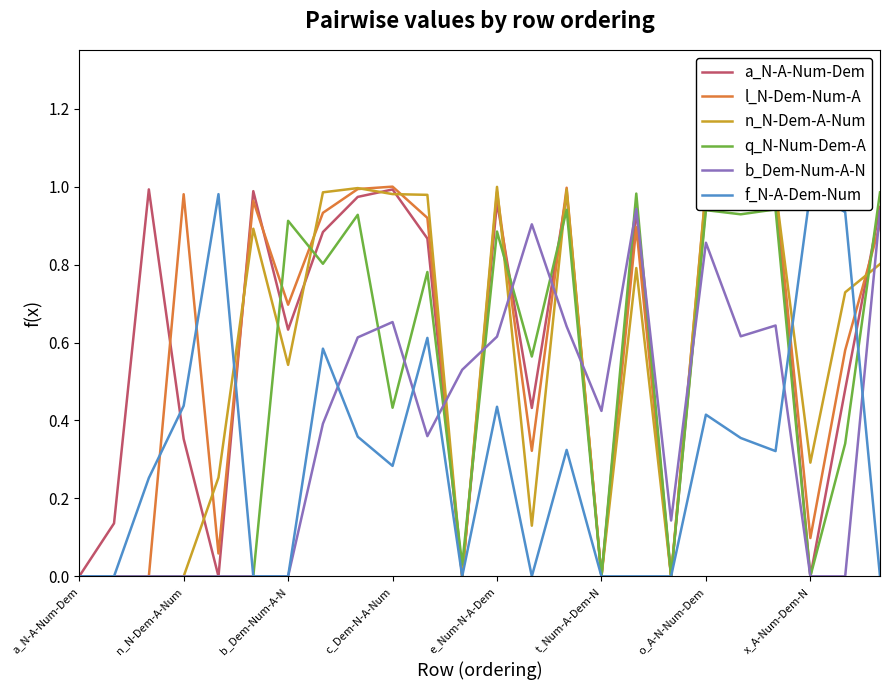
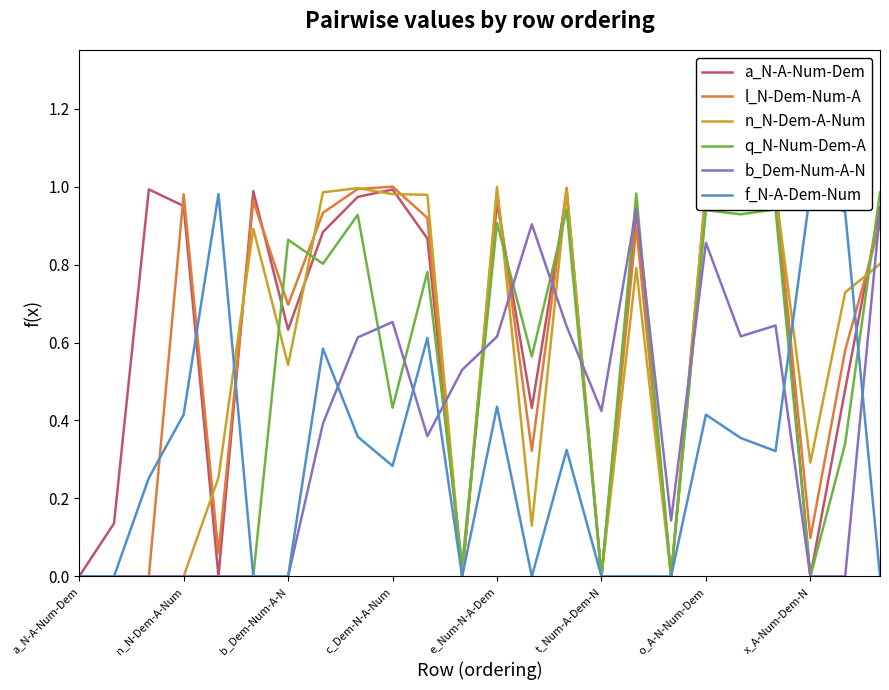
  {
    "a_N-A-Num-Dem": {
-     "n_N-Dem-A-Num": 0.35,
+     "n_N-Dem-A-Num": 0.95,
      "b_Dem-Num-A-N": 0.63,
      "c_Dem-N-A-Num": 0.99,
      "e_Num-N-A-Dem": 0.96
    },
    "q_N-Num-Dem-A": {
-     "b_Dem-Num-A-N": 0.91,
+     "b_Dem-Num-A-N": 0.86,
      "c_Dem-N-A-Num": 0.43,
-     "e_Num-N-A-Dem": 0.88
+     "e_Num-N-A-Dem": 0.91
    },
    "b_Dem-Num-A-N": {
      "c_Dem-N-A-Num": 0.65,
      "e_Num-N-A-Dem": 0.62,
      "t_Num-A-Dem-N": 0.42,
      "o_A-N-Num-Dem": 0.86
    },
    "f_N-A-Dem-Num": {
-     "n_N-Dem-A-Num": 0.44,
+     "n_N-Dem-A-Num": 0.42,
      "c_Dem-N-A-Num": 0.28,
      "e_Num-N-A-Dem": 0.44,
      "o_A-N-Num-Dem": 0.41
    }
  }
